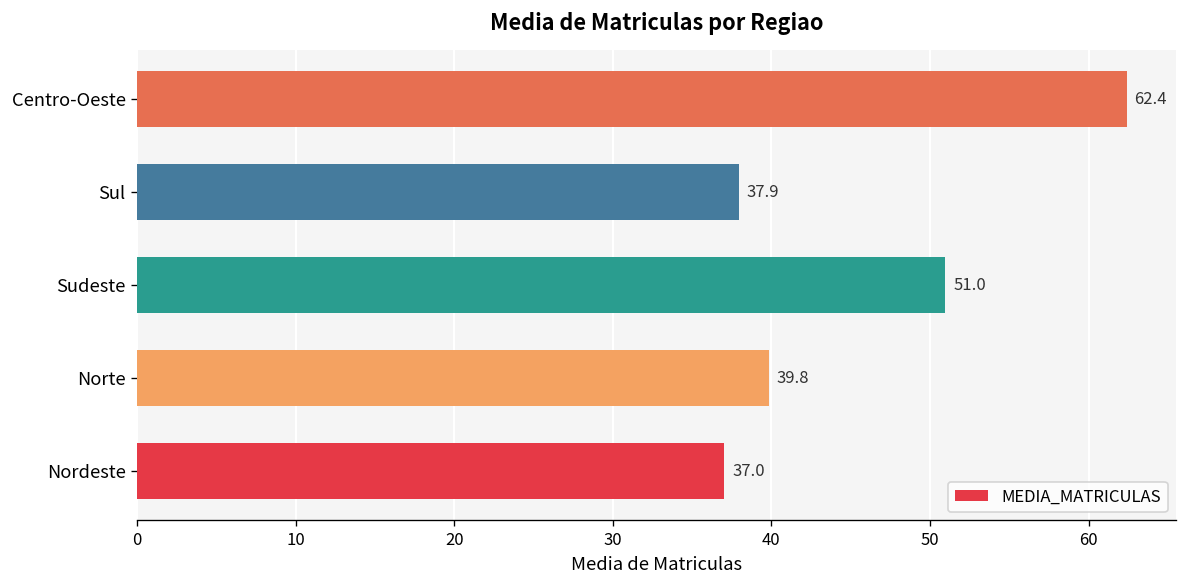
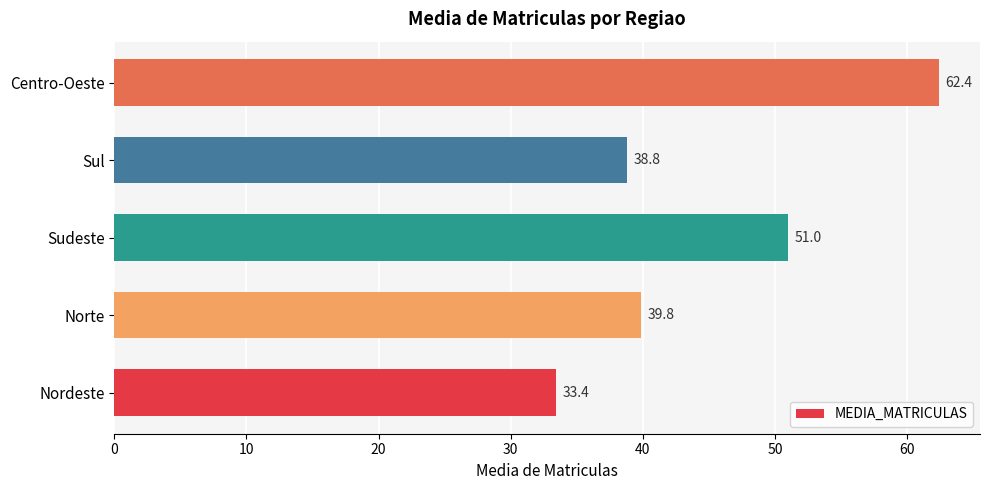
  {
    "Centro-Oeste": 62.4,
-   "Sul": 37.9,
+   "Sul": 38.8,
    "Sudeste": 51.0,
    "Norte": 39.8,
-   "Nordeste": 37.0
+   "Nordeste": 33.4
  }
